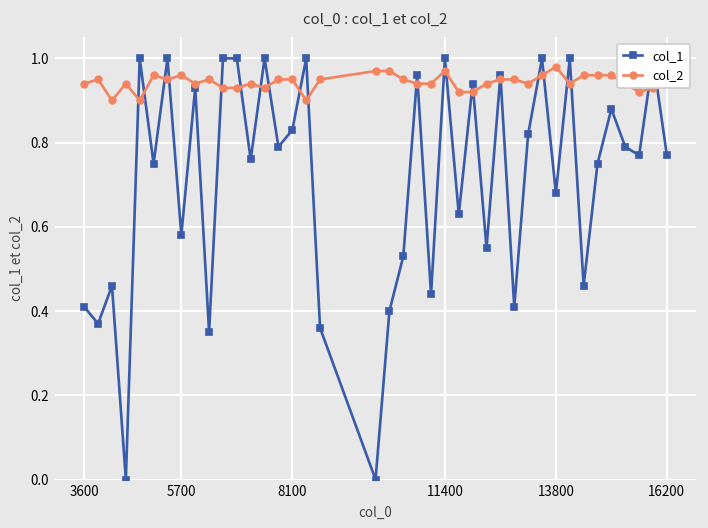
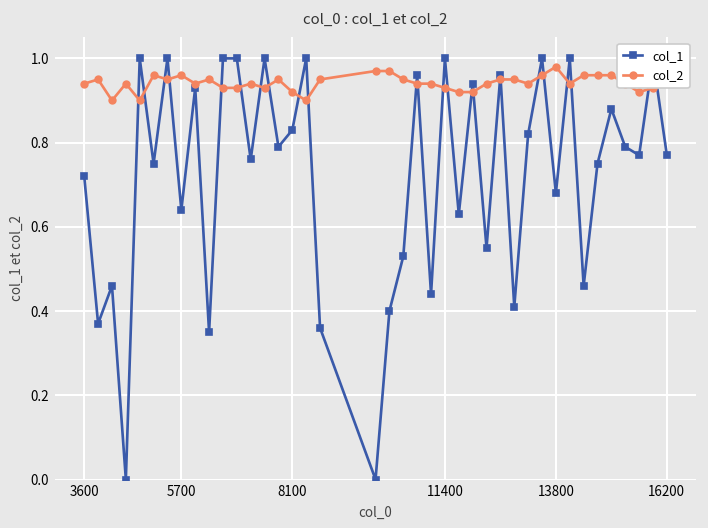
  {
    "col_1": {
-     "3600": 0.41,
-     "5700": 0.58,
+     "3600": 0.72,
+     "5700": 0.64,
      "8100": 0.83,
      "11400": 1.00,
      "13800": 0.68,
      "16200": 0.77
    },
    "col_2": {
      "3600": 0.94,
      "5700": 0.96,
-     "8100": 0.95,
-     "11400": 0.97,
+     "8100": 0.92,
+     "11400": 0.93,
      "13800": 0.98
    }
  }
